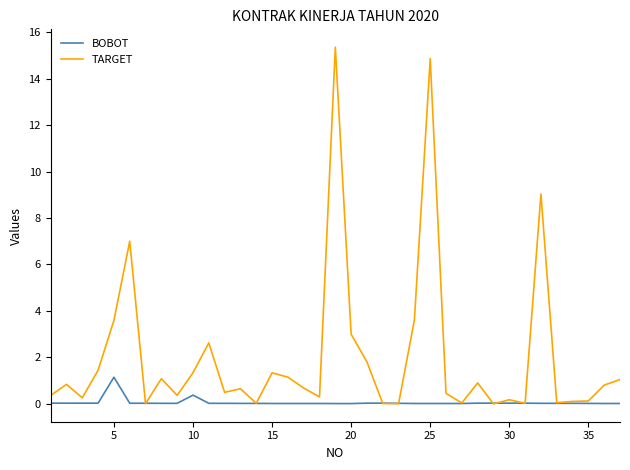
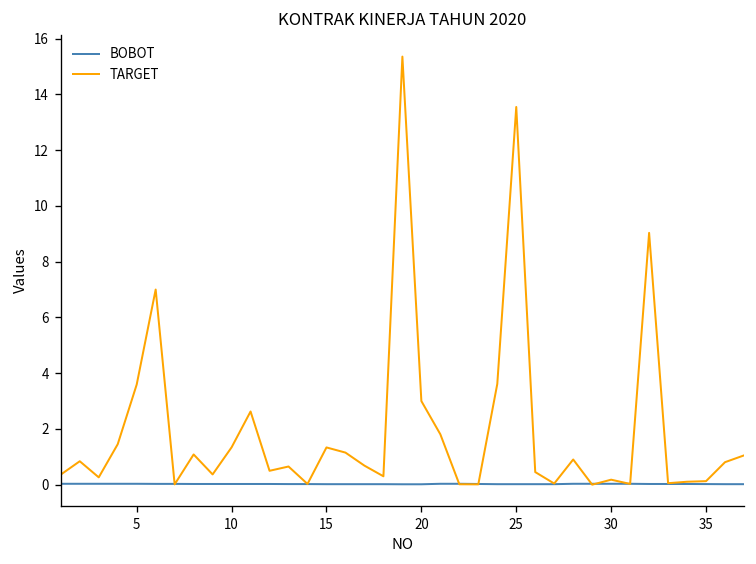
  {
    "BOBOT": {
-     "5": 1.1,
-     "10": 0.4,
+     "5": 0.0,
+     "10": 0.0,
      "15": 0.0,
      "20": 0.0,
      "25": 0.0,
      "30": 0.0
    },
    "TARGET": {
      "5": 3.6,
      "10": 1.3,
      "15": 1.3,
      "20": 3.0,
-     "25": 14.9,
+     "25": 13.5,
      "30": 0.2
    }
  }
